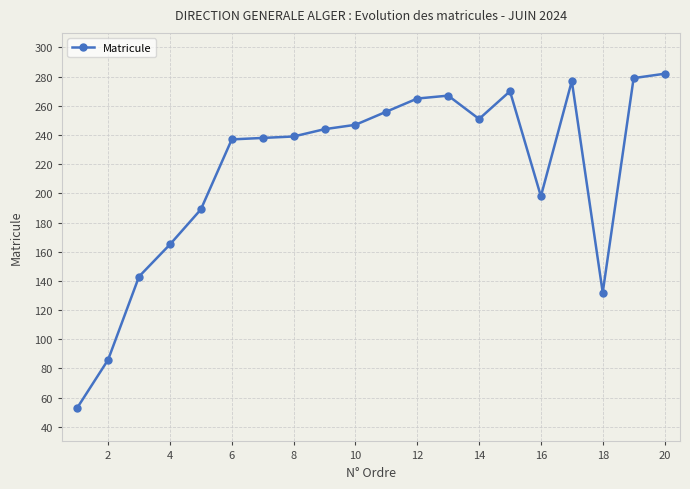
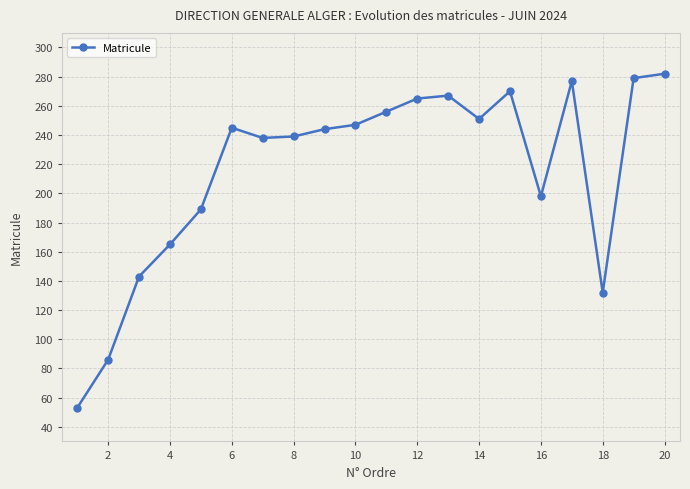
  {
    "2": 86,
    "4": 165,
-   "6": 237,
+   "6": 245,
    "8": 239,
    "10": 247,
    "12": 265,
    "14": 251,
    "16": 198,
    "18": 132,
    "20": 282
  }
